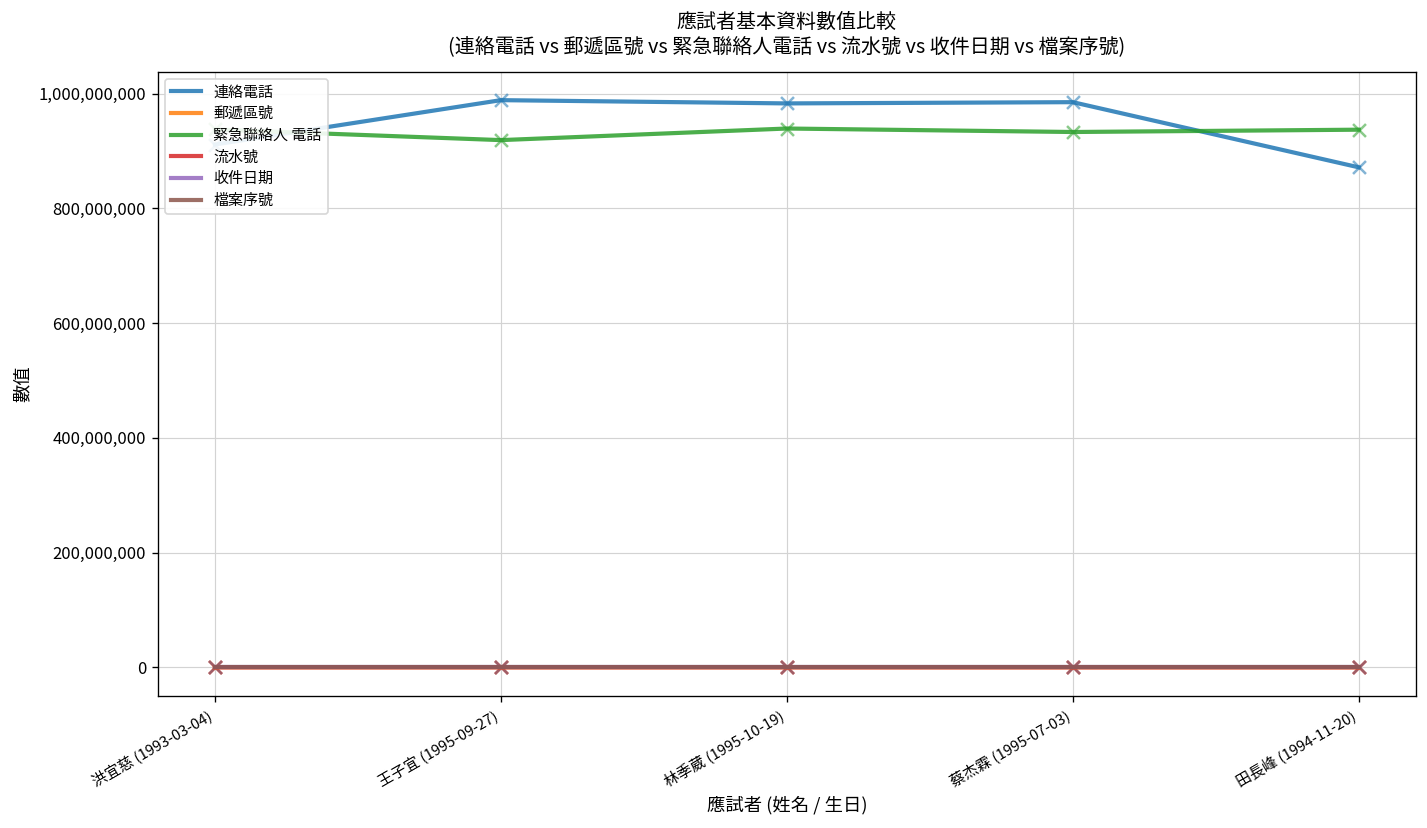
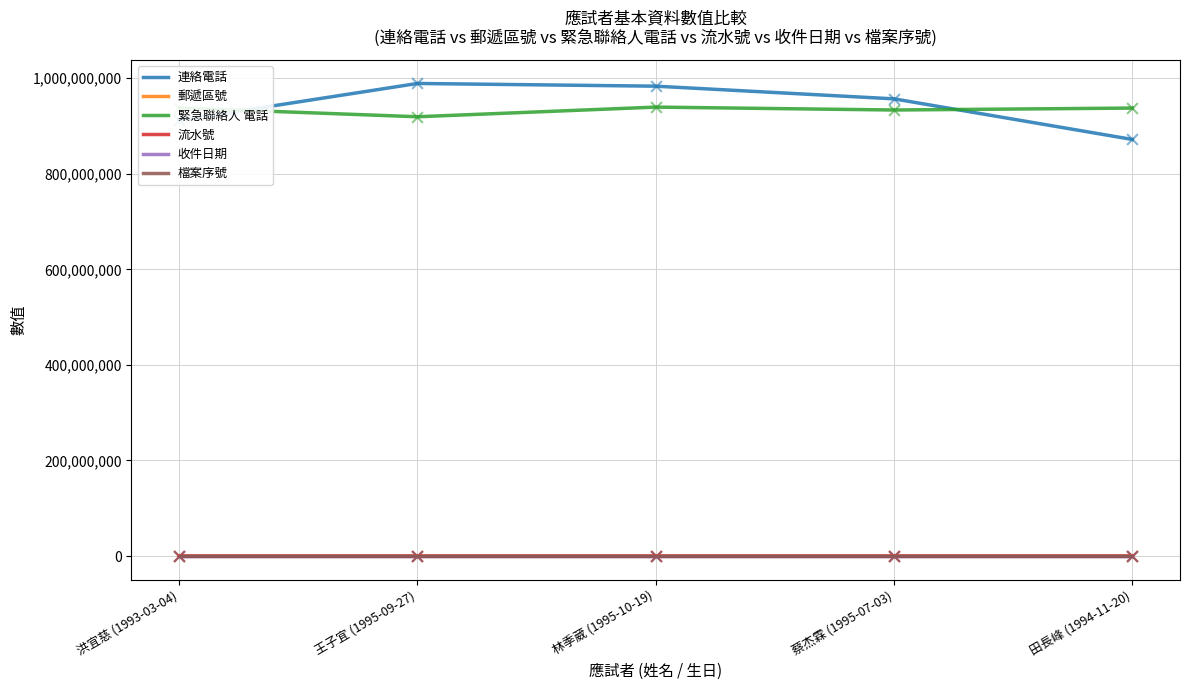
  {
    "連絡電話": {
      "王子宜 (1995-09-27)": "990,000,000",
      "林季葳 (1995-10-19)": "980,000,000",
-     "蔡杰霖 (1995-07-03)": "990,000,000",
+     "蔡杰霖 (1995-07-03)": "960,000,000",
      "田長峰 (1994-11-20)": "870,000,000"
    },
    "檔案序號": {
      "洪宜慈 (1993-03-04)": "0",
      "王子宜 (1995-09-27)": "0",
      "林季葳 (1995-10-19)": "0",
      "蔡杰霖 (1995-07-03)": "0",
      "田長峰 (1994-11-20)": "0"
    },
    "緊急聯絡人 電話": {
      "王子宜 (1995-09-27)": "920,000,000",
      "林季葳 (1995-10-19)": "940,000,000",
      "蔡杰霖 (1995-07-03)": "930,000,000",
      "田長峰 (1994-11-20)": "940,000,000"
    }
  }
